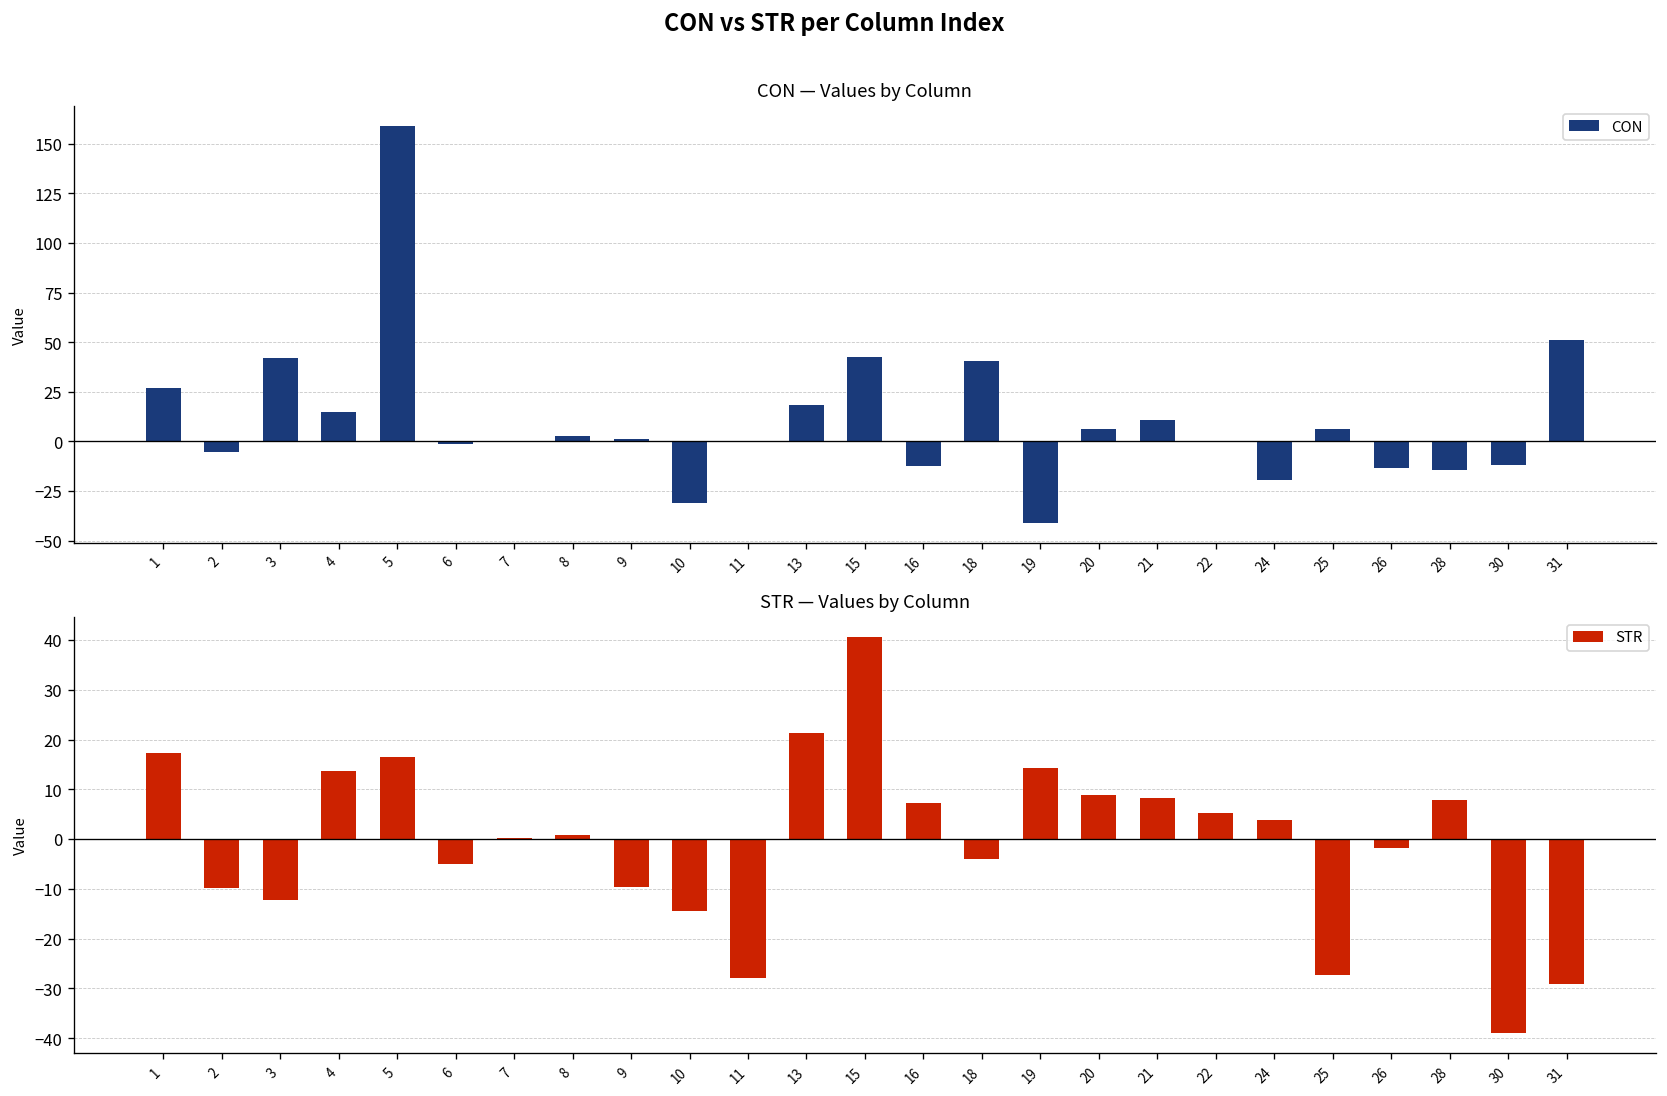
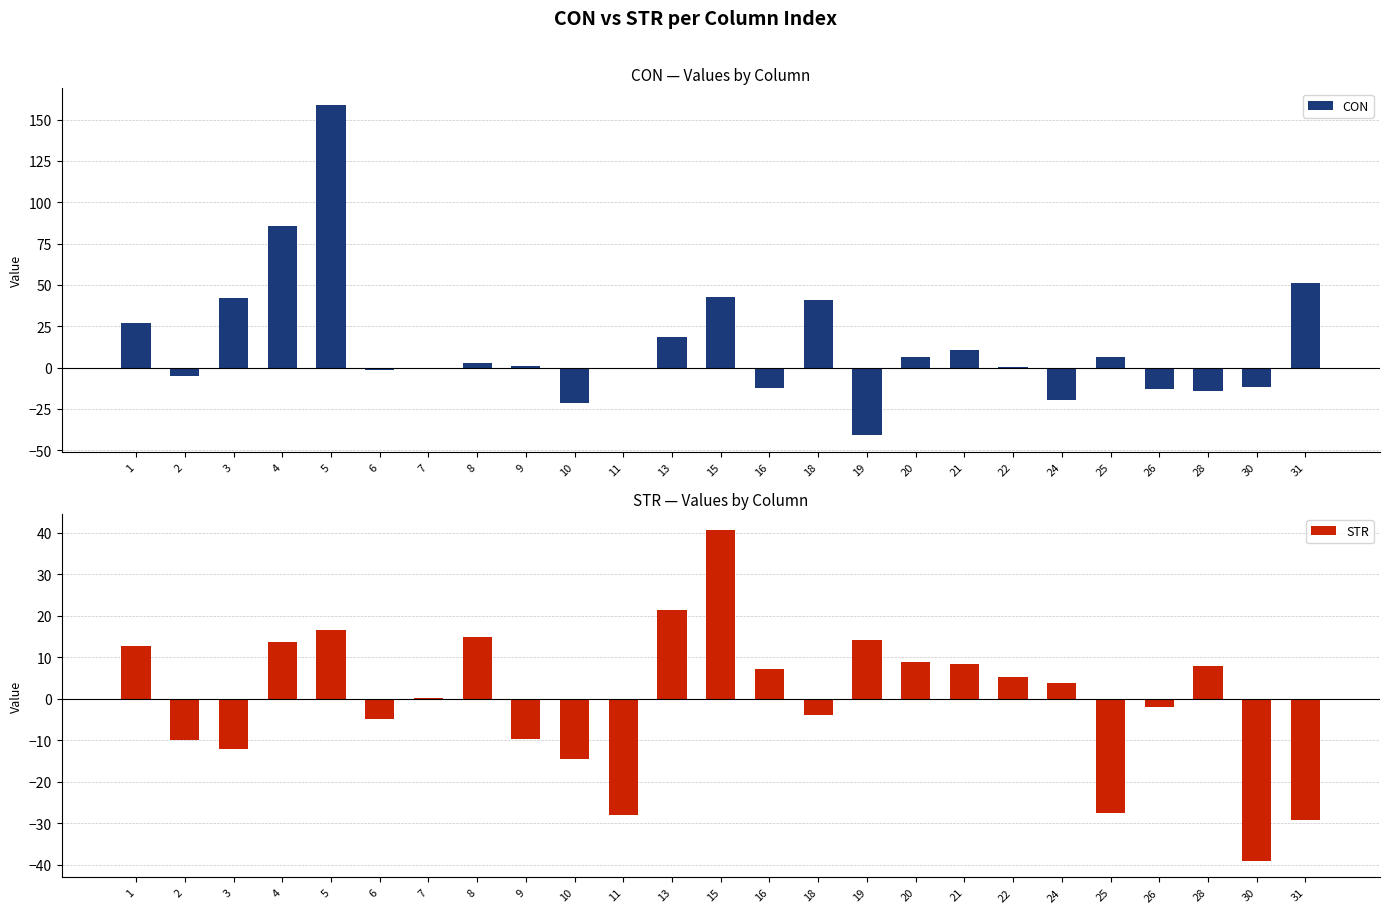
  {
    "CON — Values by Column": {
      "1": 27,
      "2": -5,
      "3": 42,
-     "4": 15,
+     "4": 86,
      "5": 159,
      "8": 3,
-     "10": -31,
+     "10": -21,
      "13": 19,
      "15": 43,
      "16": -12,
      "18": 41,
      "19": -41,
      "20": 6,
      "21": 11,
      "24": -19,
      "25": 6,
      "26": -13,
      "28": -14,
      "30": -12,
      "31": 51
    },
    "STR — Values by Column": {
-     "1": 17,
+     "1": 13,
      "2": -10,
      "3": -12,
      "4": 14,
      "5": 17,
      "6": -5,
-     "8": 1,
+     "8": 15,
      "9": -10,
      "10": -14,
      "11": -28,
      "13": 21,
      "15": 41,
      "16": 7,
      "18": -4,
      "19": 14,
      "20": 9,
      "21": 8,
      "22": 5,
      "24": 4,
      "25": -27,
      "26": -2,
      "28": 8,
      "30": -39,
      "31": -29
    }
  }
